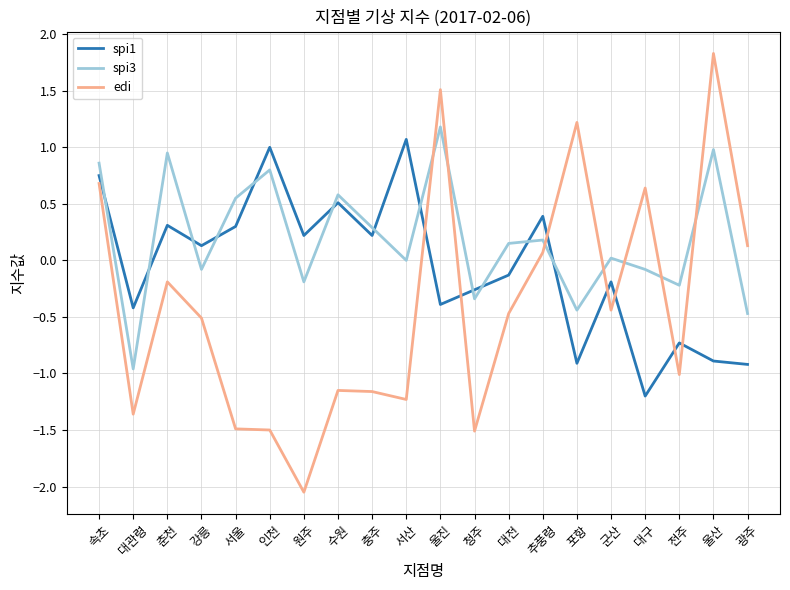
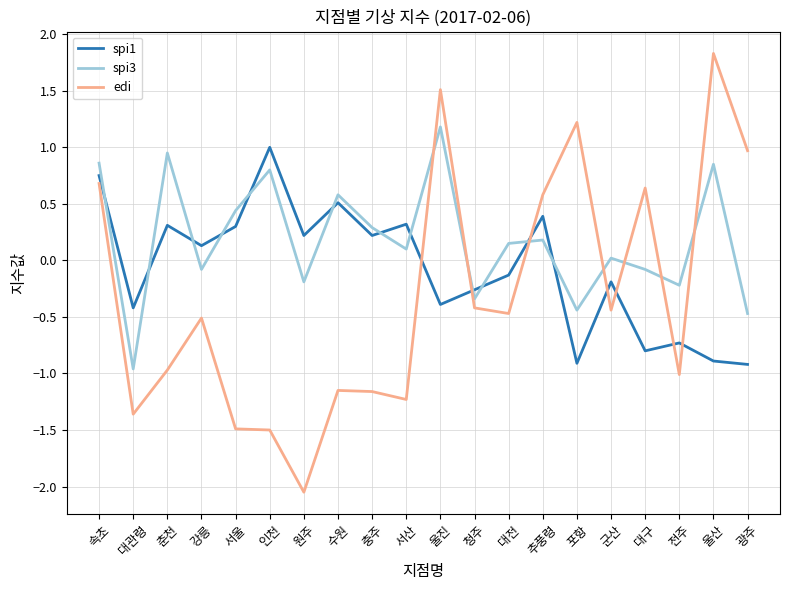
  {
    "spi1": {
      "속초": 0.75,
      "대관령": -0.42,
      "춘천": 0.31,
      "강릉": 0.13,
      "서울": 0.30,
      "인천": 1.00,
      "원주": 0.22,
      "수원": 0.51,
      "충주": 0.22,
-     "서산": 1.07,
+     "서산": 0.32,
      "울진": -0.39,
      "청주": -0.26,
      "대전": -0.13,
      "추풍령": 0.39,
      "포항": -0.91,
      "군산": -0.19,
-     "대구": -1.2,
+     "대구": -0.8,
      "전주": -0.73,
      "울산": -0.89,
      "광주": -0.92
    },
    "spi3": {
      "속초": 0.86,
      "대관령": -0.96,
      "춘천": 0.95,
      "강릉": -0.08,
-     "서울": 0.55,
+     "서울": 0.44,
      "인천": 0.80,
      "원주": -0.19,
      "수원": 0.58,
      "충주": 0.29,
-     "서산": 0.0,
+     "서산": 0.1,
      "울진": 1.18,
      "청주": -0.34,
      "대전": 0.15,
      "추풍령": 0.18,
      "포항": -0.44,
      "군산": 0.02,
      "대구": -0.08,
      "전주": -0.22,
-     "울산": 0.98,
+     "울산": 0.85,
      "광주": -0.47
    },
    "edi": {
      "속초": 0.68,
      "대관령": -1.36,
-     "춘천": -0.19,
+     "춘천": -0.97,
      "강릉": -0.51,
      "서울": -1.49,
      "인천": -1.50,
      "원주": -2.05,
      "수원": -1.15,
      "충주": -1.16,
      "서산": -1.23,
      "울진": 1.51,
-     "청주": -1.51,
+     "청주": -0.42,
      "대전": -0.47,
-     "추풍령": 0.07,
+     "추풍령": 0.58,
      "포항": 1.22,
      "군산": -0.44,
      "대구": 0.64,
      "전주": -1.01,
      "울산": 1.83,
-     "광주": 0.13
+     "광주": 0.97
    }
  }
